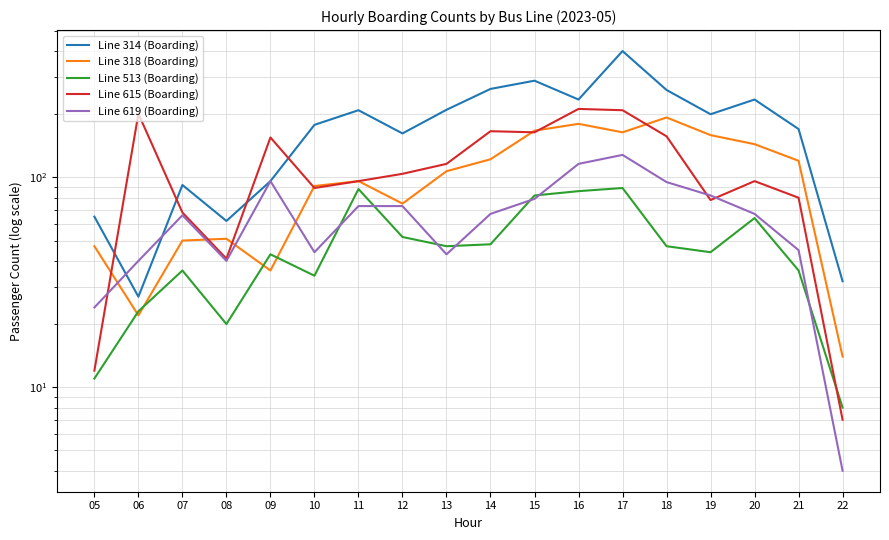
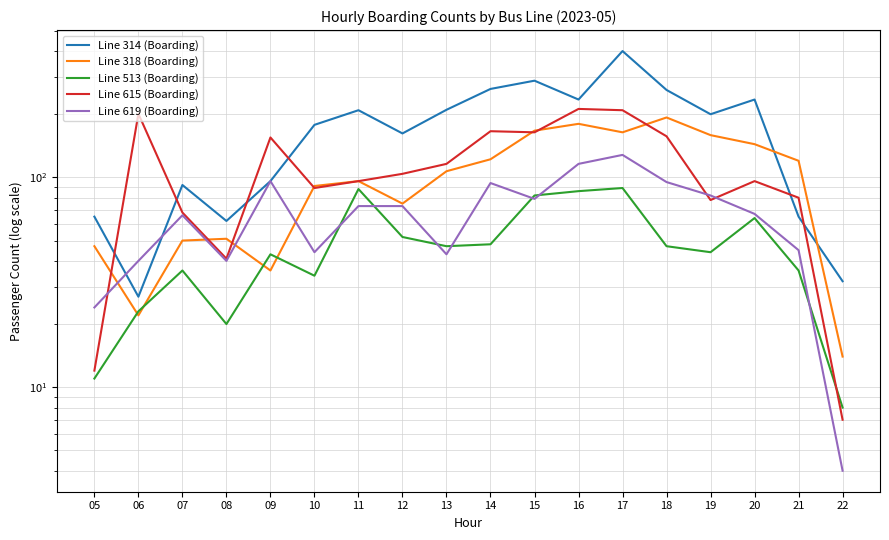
  {
    "Line 314 (Boarding)": {
      "05": 65,
      "06": 27,
      "07": 90,
      "08": 62,
      "10": 180,
      "11": 210,
      "12": 160,
      "13": 210,
      "14": 260,
      "15": 290,
      "16": 240,
      "17": 400,
      "18": 260,
      "19": 200,
      "20": 240,
-     "21": 170,
+     "21": 65,
      "22": 32
    },
    "Line 318 (Boarding)": {
      "05": 47,
      "06": 22,
      "07": 50,
      "08": 51,
      "09": 36,
      "13": 110,
      "14": 120,
      "16": 180,
      "17": 160,
      "18": 190,
      "19": 160,
      "20": 140,
      "21": 120,
      "22": 14
    },
    "Line 513 (Boarding)": {
      "05": 11,
      "06": 23,
      "07": 36,
      "08": 20,
      "09": 43,
      "10": 34,
      "11": 88,
      "12": 52,
      "13": 47,
      "14": 48,
      "15": 82,
      "16": 86,
      "17": 89,
      "18": 47,
      "19": 44,
      "20": 64,
      "21": 36,
      "22": 8
    },
    "Line 615 (Boarding)": {
      "05": 12,
      "07": 68,
      "09": 160,
      "12": 100,
      "13": 120,
      "14": 170,
      "16": 210,
      "17": 210,
      "18": 160,
      "19": 78,
      "20": 100,
      "21": 80,
      "22": 7
    },
    "Line 619 (Boarding)": {
      "05": 24,
      "06": 40,
      "07": 66,
      "10": 44,
      "11": 73,
      "13": 43,
-     "14": 67,
+     "14": 90,
      "15": 79,
      "16": 120,
      "17": 130,
      "18": 100,
      "19": 82,
      "20": 67,
      "21": 45,
      "22": 4
    }
  }
